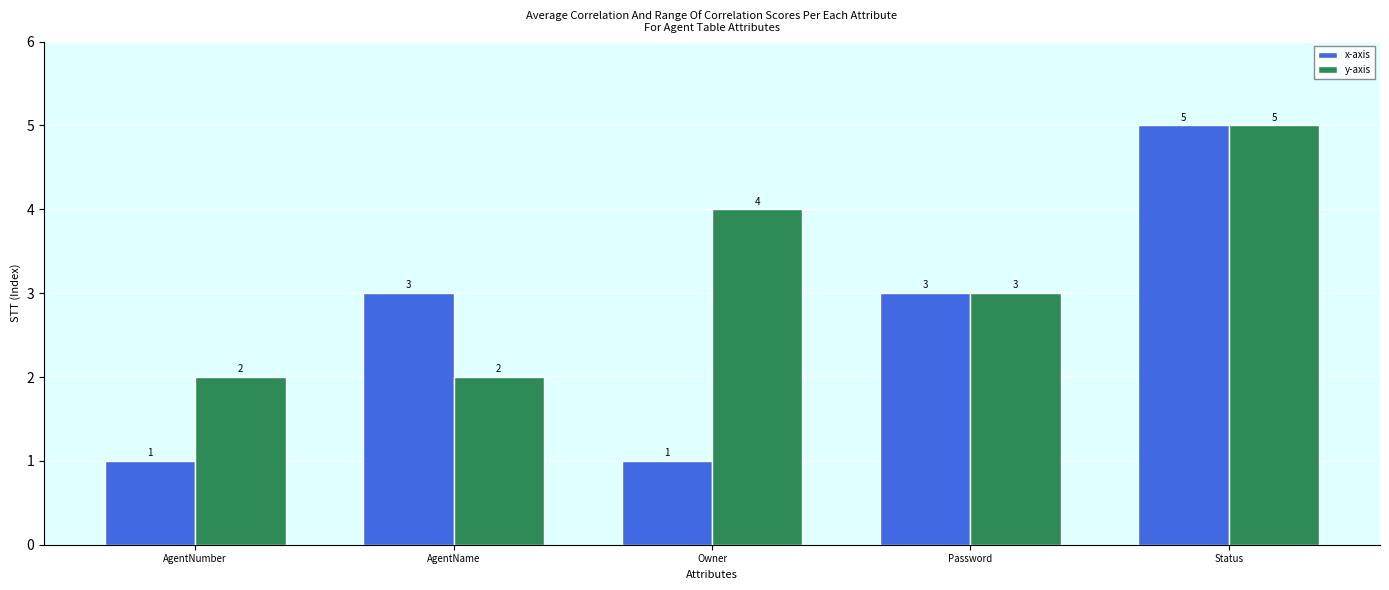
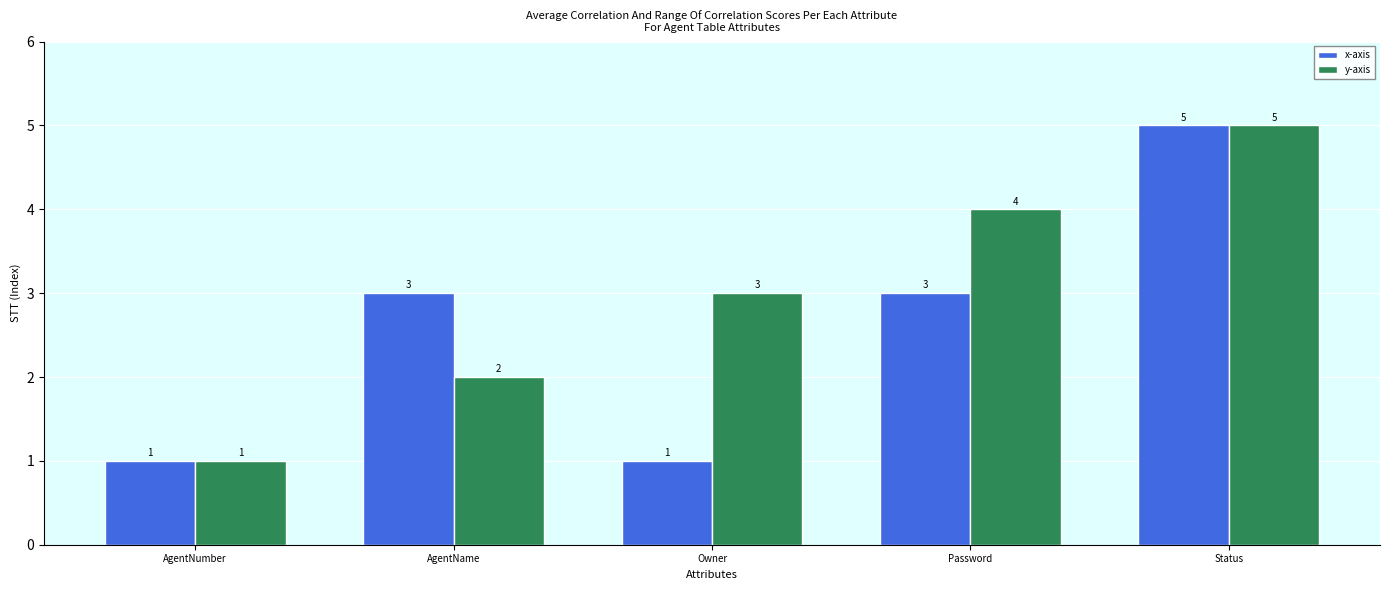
  {
    "x-axis": {
      "AgentNumber": 1,
      "AgentName": 3,
      "Owner": 1,
      "Password": 3,
      "Status": 5
    },
    "y-axis": {
-     "AgentNumber": 2,
+     "AgentNumber": 1,
      "AgentName": 2,
-     "Owner": 4,
-     "Password": 3,
+     "Owner": 3,
+     "Password": 4,
      "Status": 5
    }
  }
